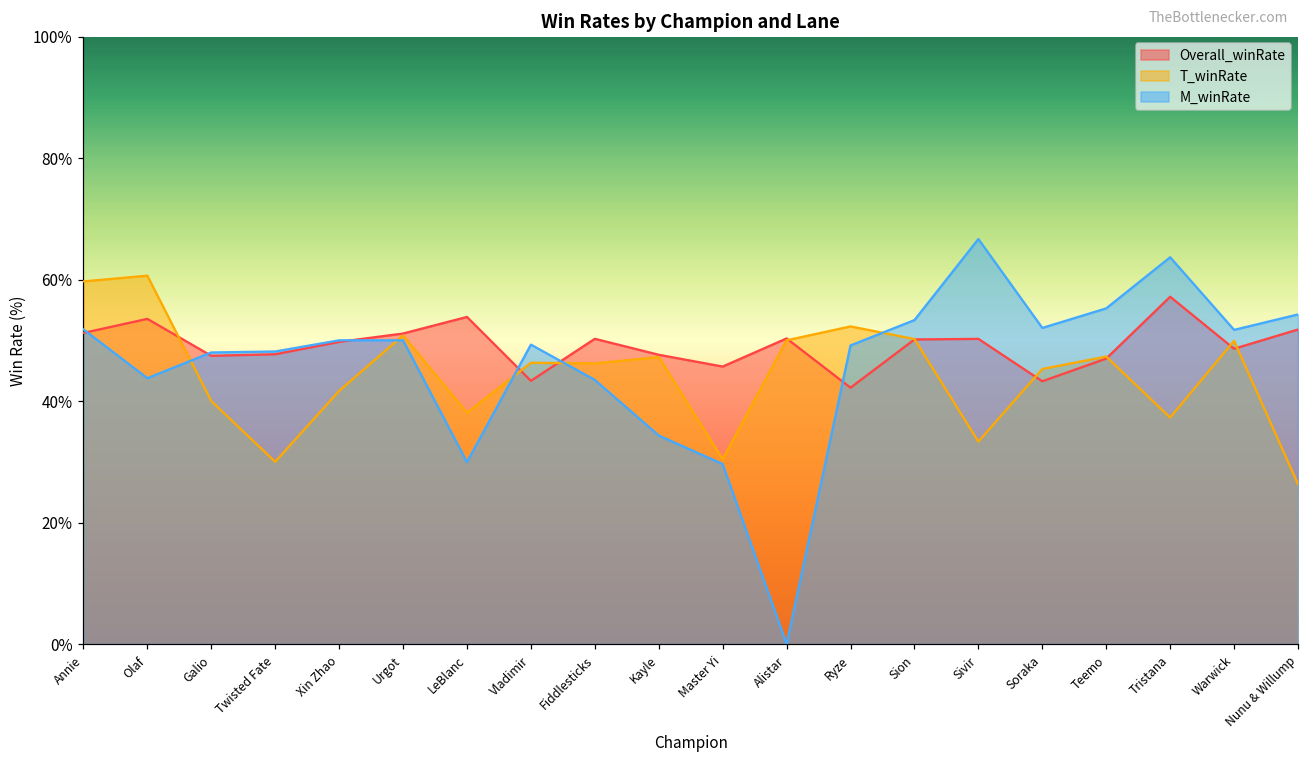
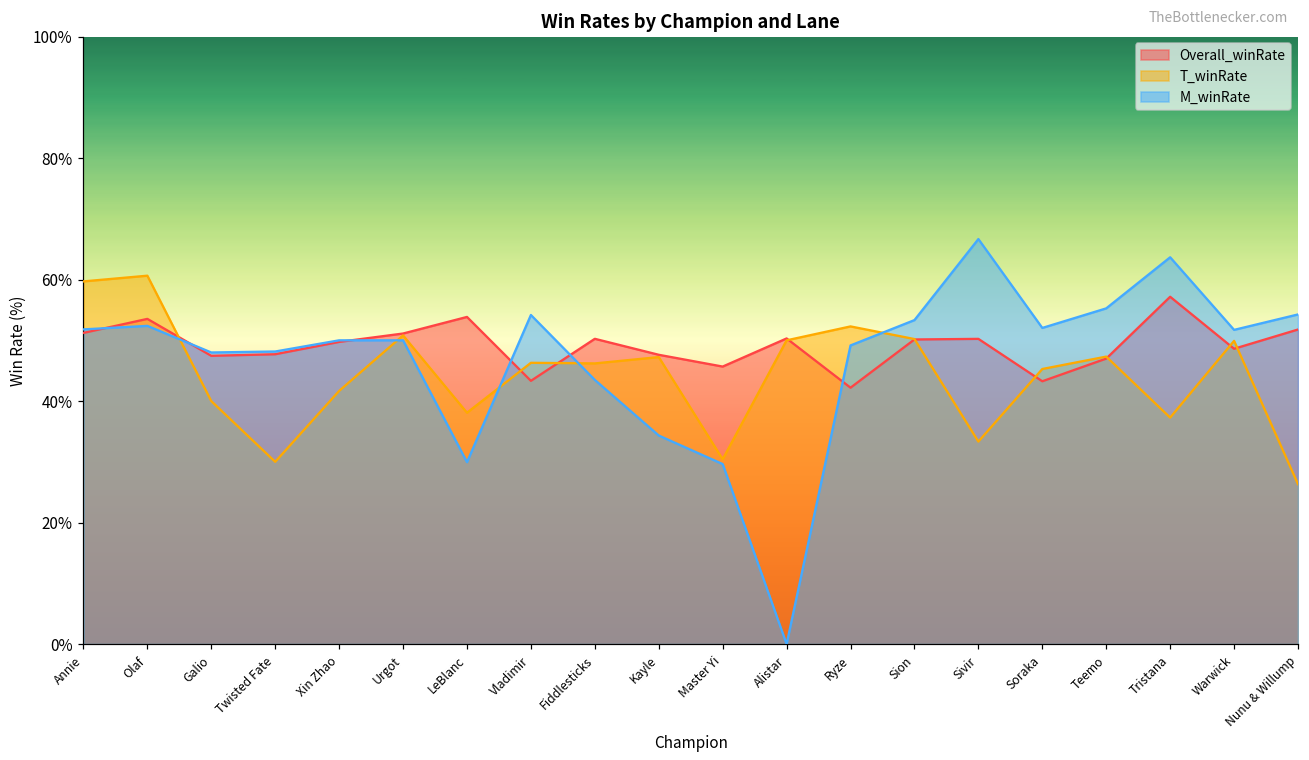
  {
    "Overall_winRate": {
      "Annie": "51%",
      "Olaf": "54%",
      "Galio": "47%",
      "LeBlanc": "54%",
      "Vladimir": "43%",
      "Fiddlesticks": "50%",
      "Master Yi": "46%",
      "Ryze": "42%",
      "Sivir": "50%",
      "Soraka": "43%",
      "Tristana": "57%",
      "Warwick": "49%",
      "Nunu & Willump": "52%"
    },
    "T_winRate": {
      "Annie": "60%",
      "Olaf": "61%",
      "Galio": "40%",
      "Twisted Fate": "30%",
      "Xin Zhao": "42%",
      "LeBlanc": "38%",
      "Vladimir": "46%",
      "Fiddlesticks": "46%",
      "Master Yi": "30%",
      "Ryze": "52%",
      "Sivir": "33%",
      "Soraka": "45%",
      "Tristana": "37%",
      "Warwick": "50%",
      "Nunu & Willump": "26%"
    },
    "M_winRate": {
      "Annie": "52%",
-     "Olaf": "44%",
+     "Olaf": "52%",
      "Galio": "48%",
      "Urgot": "50%",
      "LeBlanc": "30%",
-     "Vladimir": "49%",
+     "Vladimir": "54%",
      "Fiddlesticks": "43%",
      "Kayle": "34%",
      "Master Yi": "30%",
      "Alistar": "0%",
      "Ryze": "49%",
      "Sion": "53%",
      "Sivir": "67%",
      "Soraka": "52%",
      "Teemo": "55%",
      "Tristana": "64%",
      "Warwick": "52%",
      "Nunu & Willump": "54%"
    }
  }
